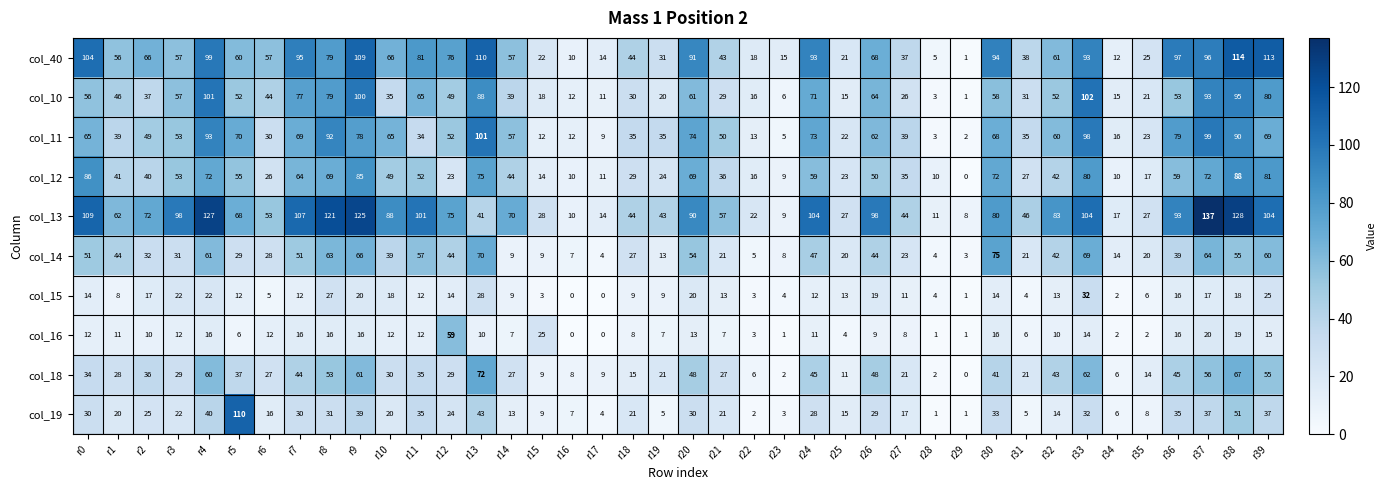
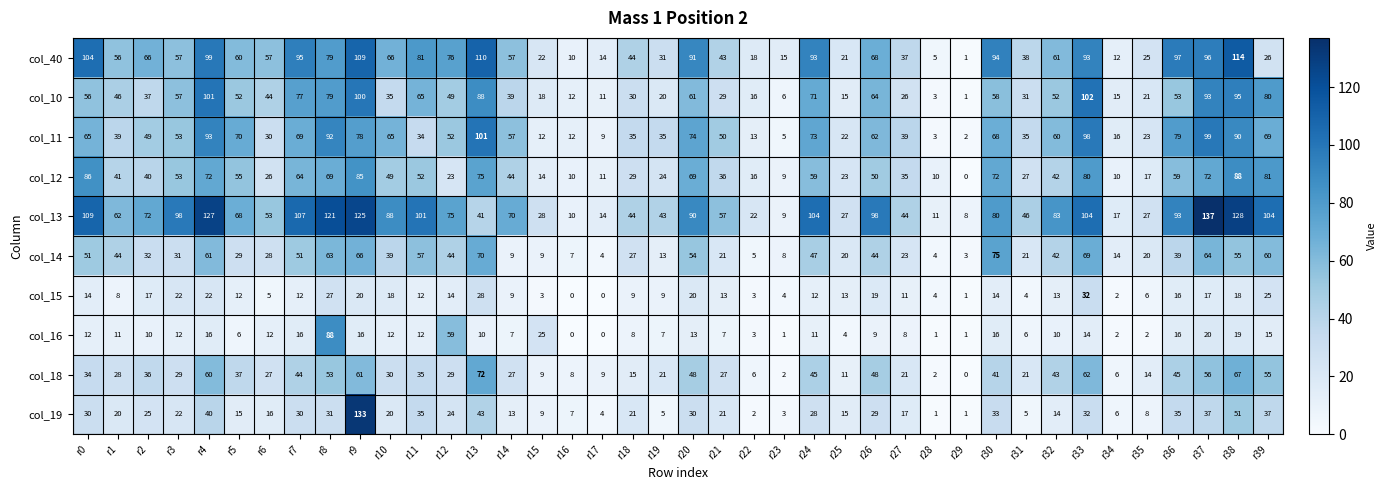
  {
    "col_40": {
      "r0": 104,
      "r1": 56,
      "r2": 66,
      "r3": 57,
      "r4": 99,
      "r5": 60,
      "r6": 57,
      "r7": 95,
      "r8": 79,
      "r9": 109,
      "r10": 66,
      "r11": 81,
      "r12": 76,
      "r13": 110,
      "r14": 57,
      "r15": 22,
      "r16": 10,
      "r17": 14,
      "r18": 44,
      "r19": 31,
      "r20": 91,
      "r21": 43,
      "r22": 18,
      "r23": 15,
      "r24": 93,
      "r25": 21,
      "r26": 68,
      "r27": 37,
      "r28": 5,
      "r29": 1,
      "r30": 94,
      "r31": 38,
      "r32": 61,
      "r33": 93,
      "r34": 12,
      "r35": 25,
      "r36": 97,
      "r37": 96,
      "r38": 114,
-     "r39": 113
+     "r39": 26
    },
    "col_16": {
      "r0": 12,
      "r1": 11,
      "r2": 10,
      "r3": 12,
      "r4": 16,
      "r5": 6,
      "r6": 12,
      "r7": 16,
-     "r8": 16,
+     "r8": 88,
      "r9": 16,
      "r10": 12,
      "r11": 12,
      "r12": 59,
      "r13": 10,
      "r14": 7,
      "r15": 25,
      "r16": 0,
      "r17": 0,
      "r18": 8,
      "r19": 7,
      "r20": 13,
      "r21": 7,
      "r22": 3,
      "r23": 1,
      "r24": 11,
      "r25": 4,
      "r26": 9,
      "r27": 8,
      "r28": 1,
      "r29": 1,
      "r30": 16,
      "r31": 6,
      "r32": 10,
      "r33": 14,
      "r34": 2,
      "r35": 2,
      "r36": 16,
      "r37": 20,
      "r38": 19,
      "r39": 15
    },
    "col_19": {
      "r0": 30,
      "r1": 20,
      "r2": 25,
      "r3": 22,
      "r4": 40,
-     "r5": 110,
+     "r5": 15,
      "r6": 16,
      "r7": 30,
      "r8": 31,
-     "r9": 39,
+     "r9": 133,
      "r10": 20,
      "r11": 35,
      "r12": 24,
      "r13": 43,
      "r14": 13,
      "r15": 9,
      "r16": 7,
      "r17": 4,
      "r18": 21,
      "r19": 5,
      "r20": 30,
      "r21": 21,
      "r22": 2,
      "r23": 3,
      "r24": 28,
      "r25": 15,
      "r26": 29,
      "r27": 17,
      "r28": 1,
      "r29": 1,
      "r30": 33,
      "r31": 5,
      "r32": 14,
      "r33": 32,
      "r34": 6,
      "r35": 8,
      "r36": 35,
      "r37": 37,
      "r38": 51,
      "r39": 37
    }
  }
